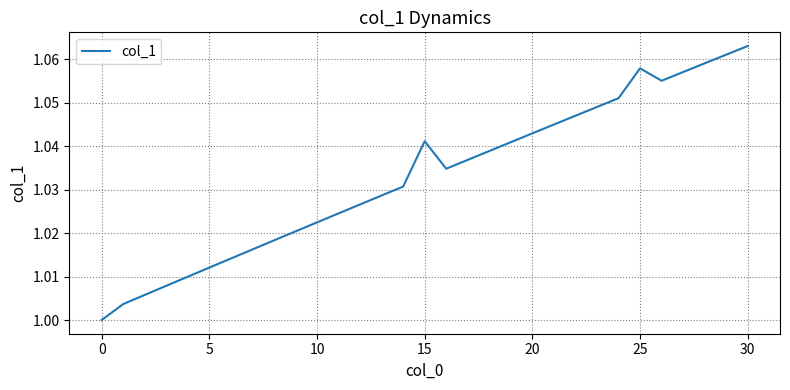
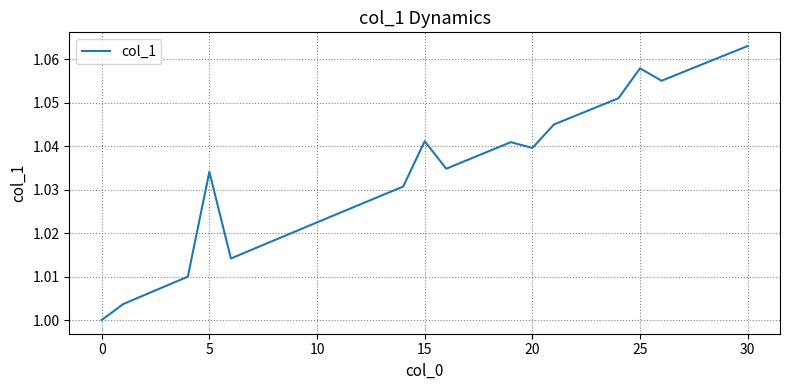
  {
    "0": 1.000,
-   "5": 1.012,
+   "5": 1.034,
    "10": 1.022,
    "15": 1.041,
-   "20": 1.043,
+   "20": 1.040,
    "25": 1.058,
    "30": 1.063
  }
